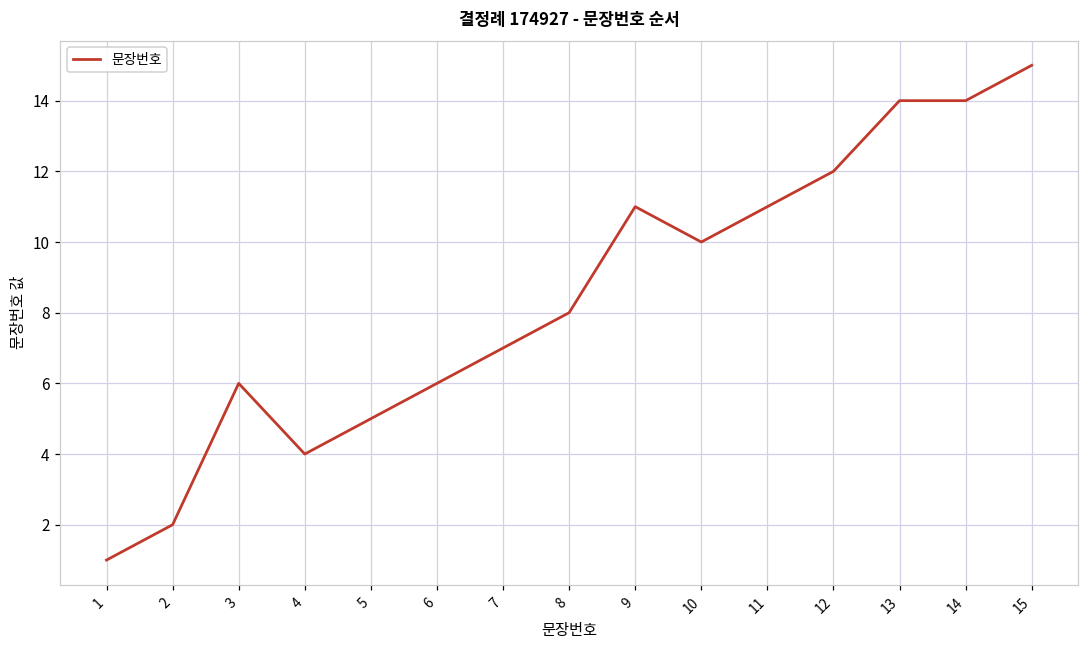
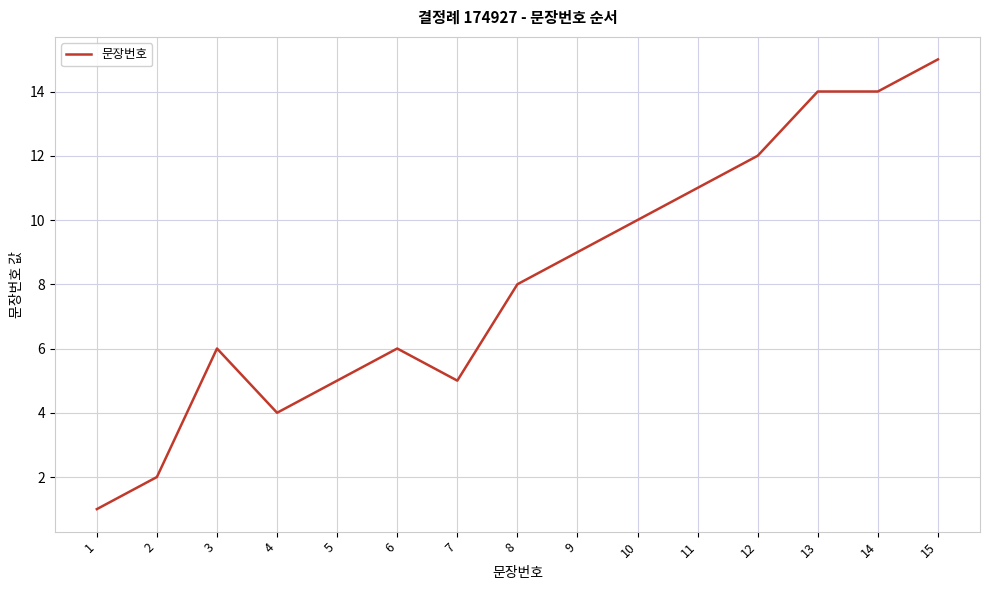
  {
    "1": 1,
    "2": 2,
    "3": 6,
    "4": 4,
    "5": 5,
    "6": 6,
-   "7": 7,
+   "7": 5,
    "8": 8,
-   "9": 11,
+   "9": 9,
    "10": 10,
    "11": 11,
    "12": 12,
    "13": 14,
    "14": 14,
    "15": 15
  }
